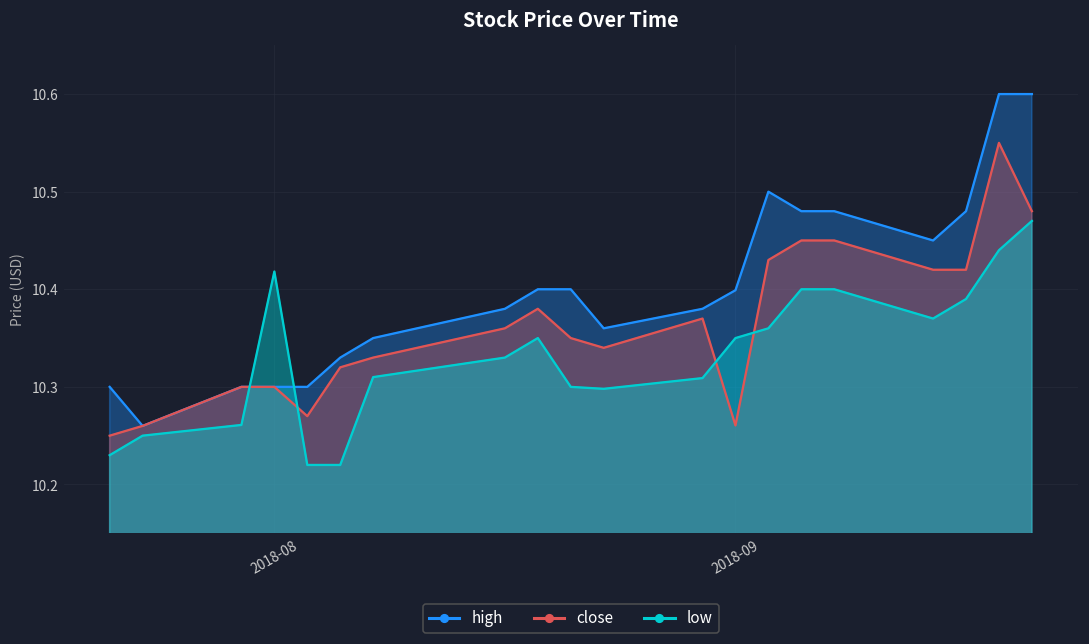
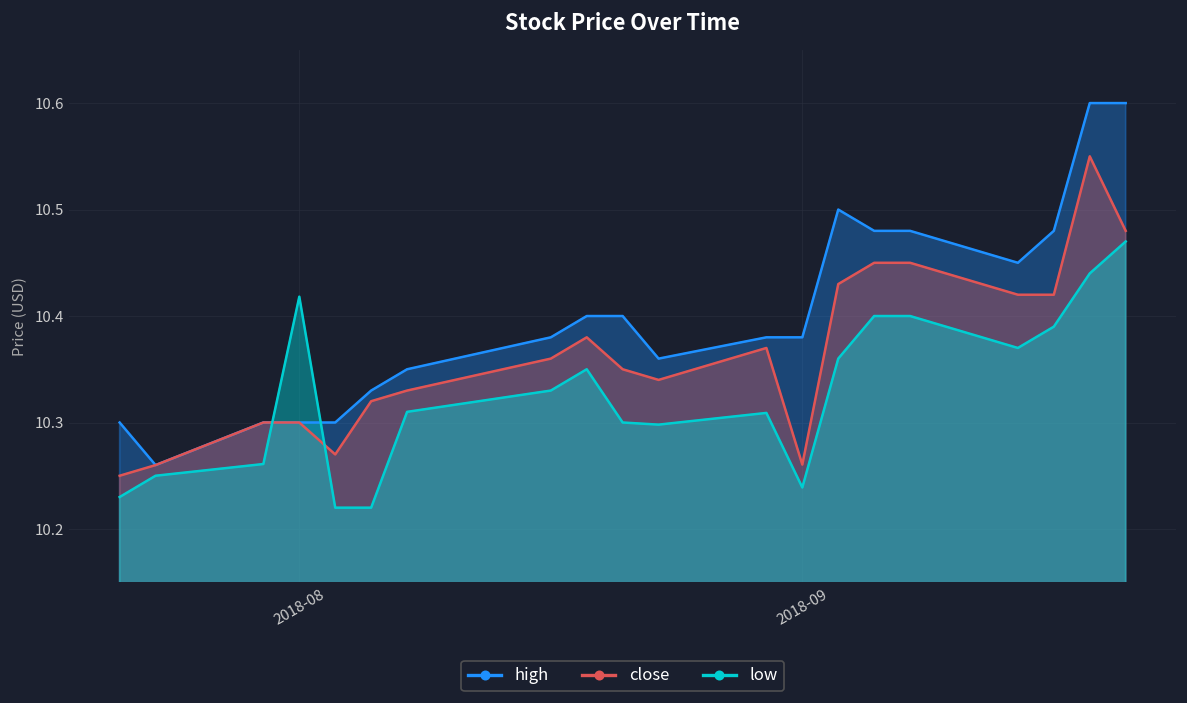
  {
    "high": {
-     "2018-09": 10.40
+     "2018-09": 10.38
    },
    "close": {
      "2018-09": 10.26
    },
    "low": {
      "2018-08": 10.42,
-     "2018-09": 10.35
+     "2018-09": 10.24
    }
  }
